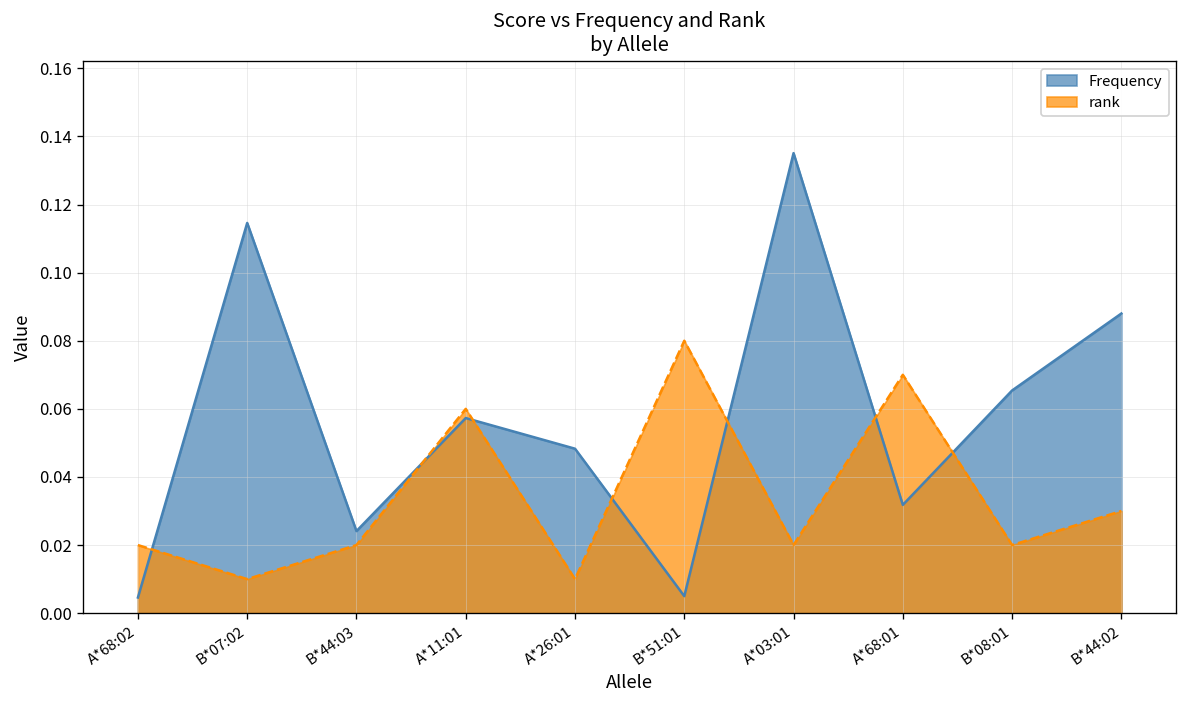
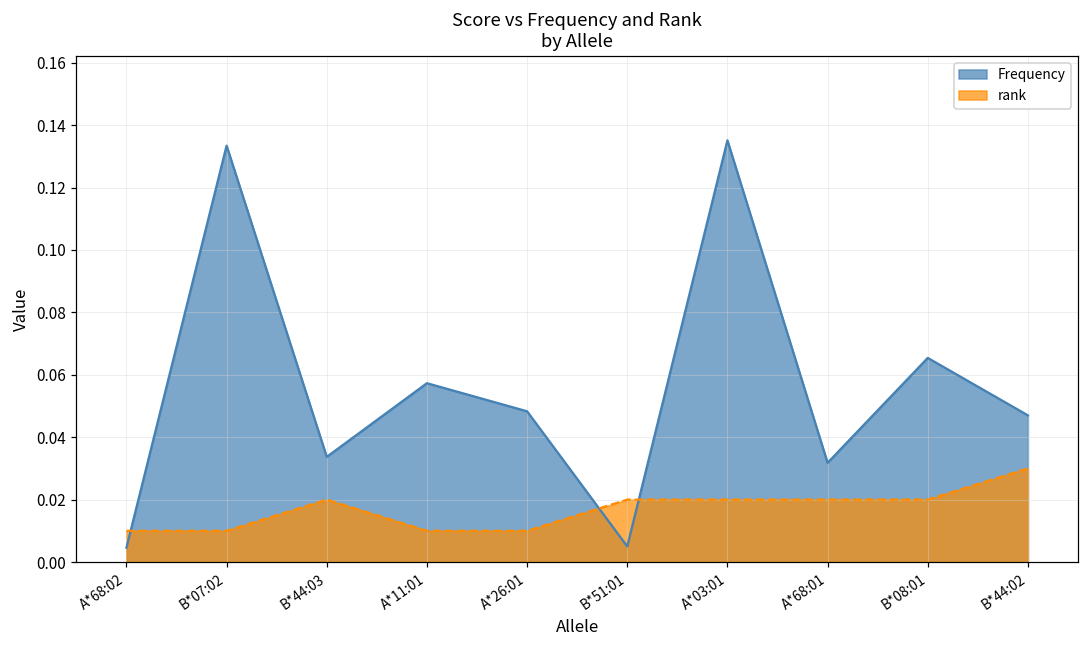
  {
    "Frequency": {
      "A*68:02": 0.005,
-     "B*07:02": 0.115,
-     "B*44:03": 0.024,
+     "B*07:02": 0.133,
+     "B*44:03": 0.034,
      "A*11:01": 0.057,
      "A*26:01": 0.048,
      "B*51:01": 0.005,
      "A*03:01": 0.135,
      "A*68:01": 0.032,
      "B*08:01": 0.065,
-     "B*44:02": 0.088
+     "B*44:02": 0.047
    },
    "rank": {
-     "A*68:02": 0.02,
+     "A*68:02": 0.01,
      "B*07:02": 0.01,
      "B*44:03": 0.02,
-     "A*11:01": 0.06,
+     "A*11:01": 0.01,
      "A*26:01": 0.01,
-     "B*51:01": 0.08,
+     "B*51:01": 0.02,
      "A*03:01": 0.02,
-     "A*68:01": 0.07,
+     "A*68:01": 0.02,
      "B*08:01": 0.02,
      "B*44:02": 0.03
    }
  }
